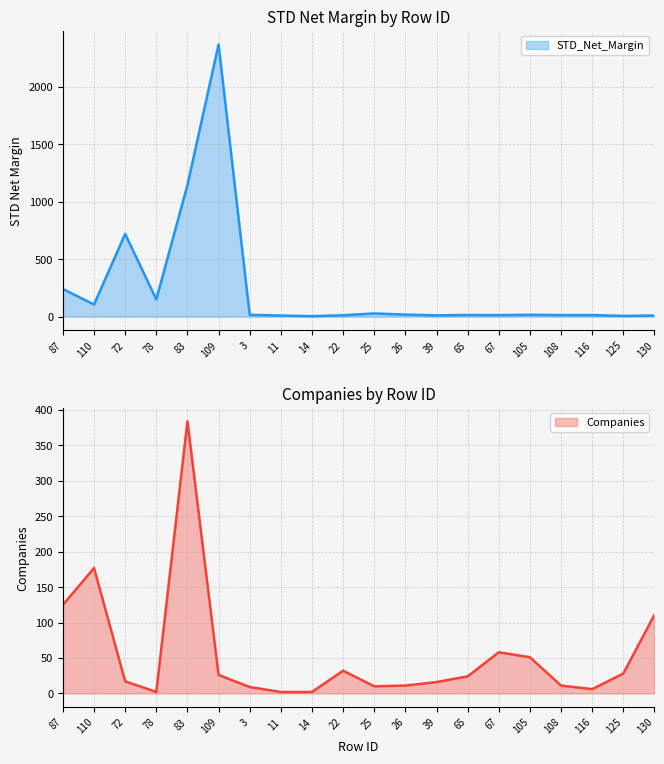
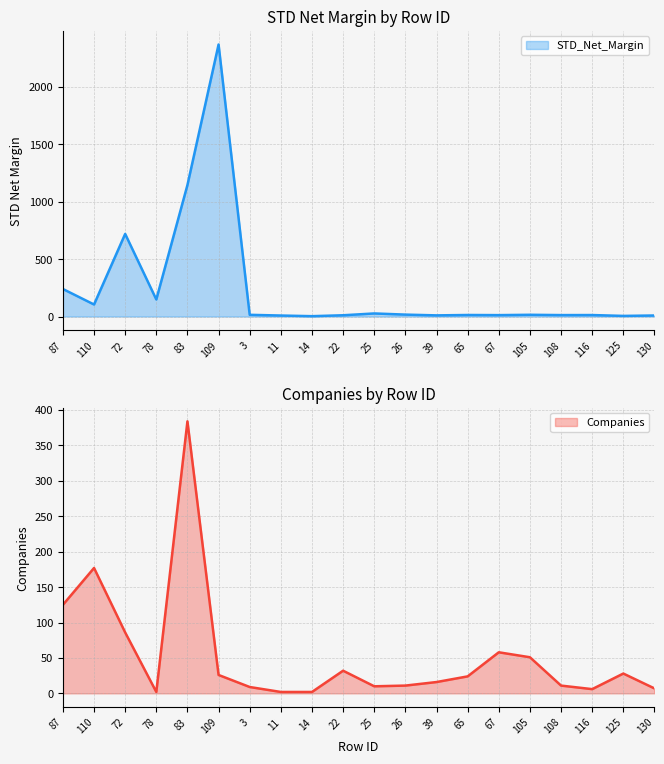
  {
    "STD Net Margin by Row ID": {
      "87": 240,
      "110": 100,
      "72": 720,
      "78": 150,
      "83": 1140,
      "109": 2370,
      "3": 20,
      "11": 10,
      "14": 0,
      "22": 10,
      "25": 30,
      "26": 20,
      "39": 10,
      "65": 10,
      "67": 10,
      "105": 20,
      "108": 10,
      "116": 10,
      "125": 10,
      "130": 10
    },
    "Companies by Row ID": {
      "87": 130,
      "110": 180,
-     "72": 20,
+     "72": 90,
      "78": 0,
      "83": 380,
      "109": 30,
      "3": 10,
      "11": 0,
      "14": 0,
      "22": 30,
      "25": 10,
      "26": 10,
      "39": 20,
      "65": 20,
      "67": 60,
      "105": 50,
      "108": 10,
      "116": 10,
      "125": 30,
-     "130": 110
+     "130": 10
    }
  }
